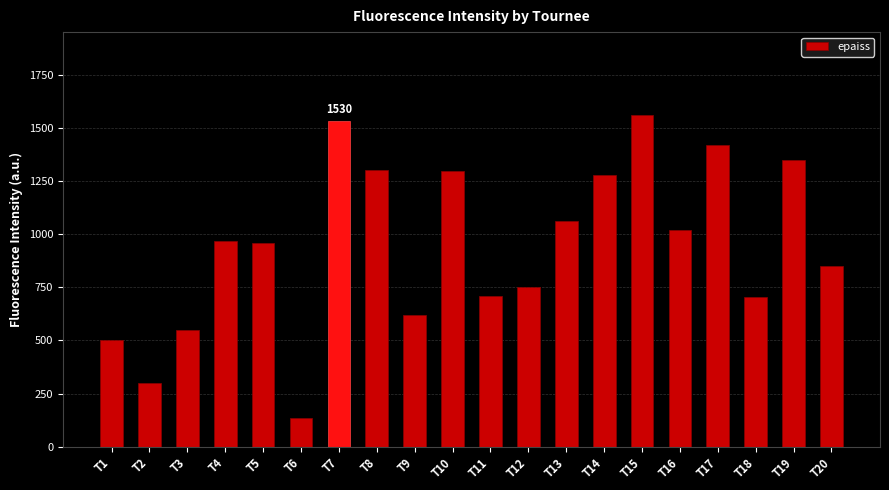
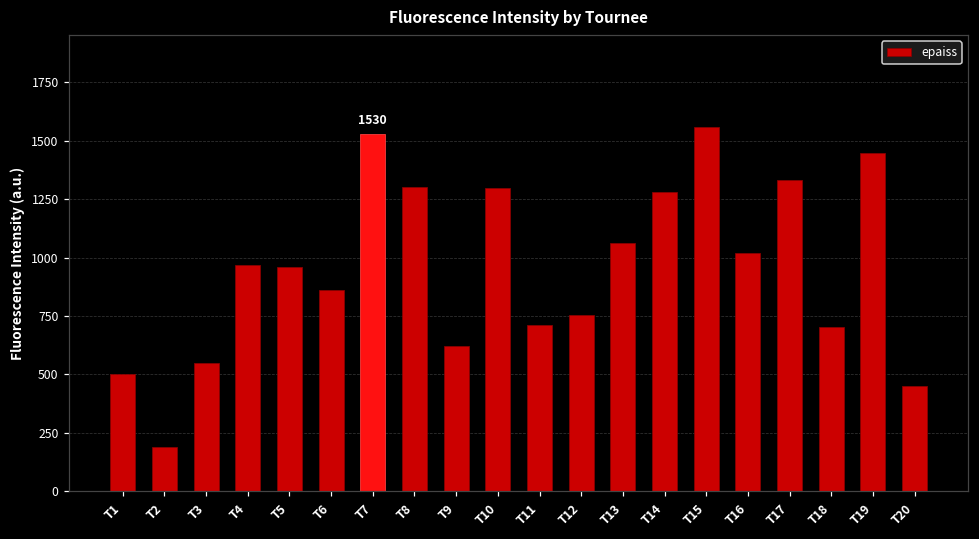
  {
    "T1": 500,
-   "T2": 300,
+   "T2": 190,
    "T3": 550,
    "T4": 970,
    "T5": 960,
-   "T6": 130,
+   "T6": 860,
    "T8": 1300,
    "T9": 620,
    "T10": 1300,
    "T11": 710,
    "T12": 750,
    "T13": 1060,
    "T14": 1280,
    "T15": 1560,
    "T16": 1020,
-   "T17": 1420,
+   "T17": 1330,
    "T18": 700,
-   "T19": 1350,
-   "T20": 850
+   "T19": 1450,
+   "T20": 450
  }
